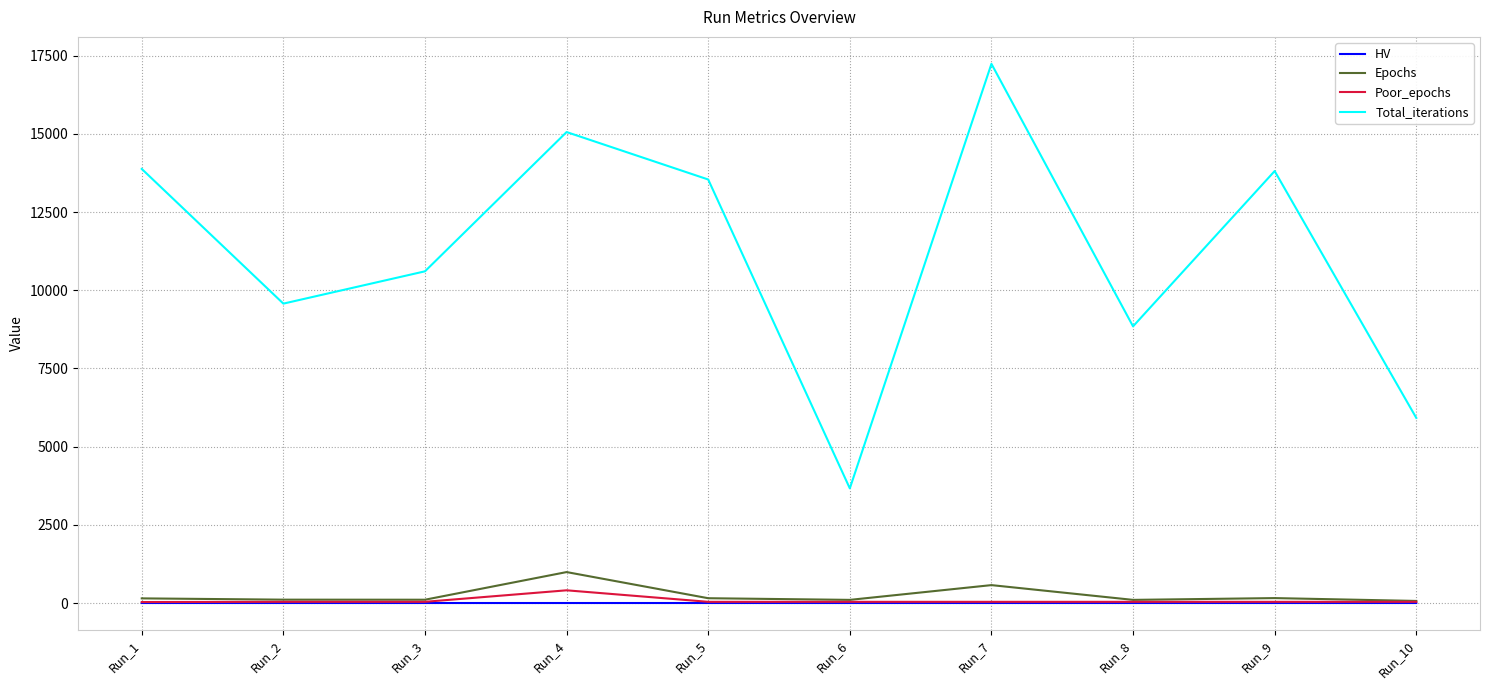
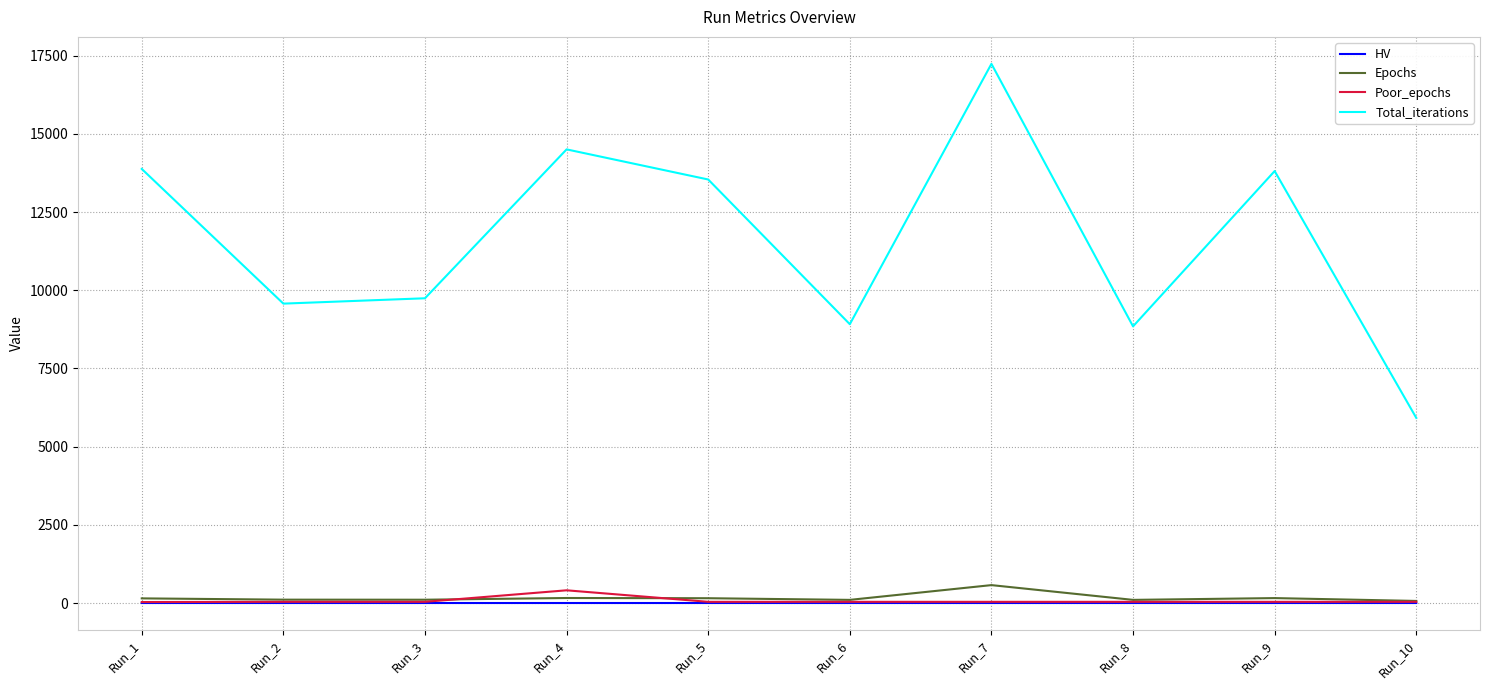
  {
    "HV": {
      "Run_4": 0
    },
    "Epochs": {
      "Run_1": 100,
-     "Run_4": 1000,
+     "Run_4": 200,
      "Run_5": 200,
      "Run_7": 600,
      "Run_9": 200
    },
    "Poor_epochs": {
      "Run_4": 400
    },
    "Total_iterations": {
      "Run_1": 13900,
      "Run_2": 9600,
-     "Run_3": 10600,
-     "Run_4": 15100,
+     "Run_3": 9700,
+     "Run_4": 14500,
      "Run_5": 13500,
-     "Run_6": 3700,
+     "Run_6": 8900,
      "Run_7": 17200,
      "Run_8": 8800,
      "Run_9": 13800,
      "Run_10": 5900
    }
  }
